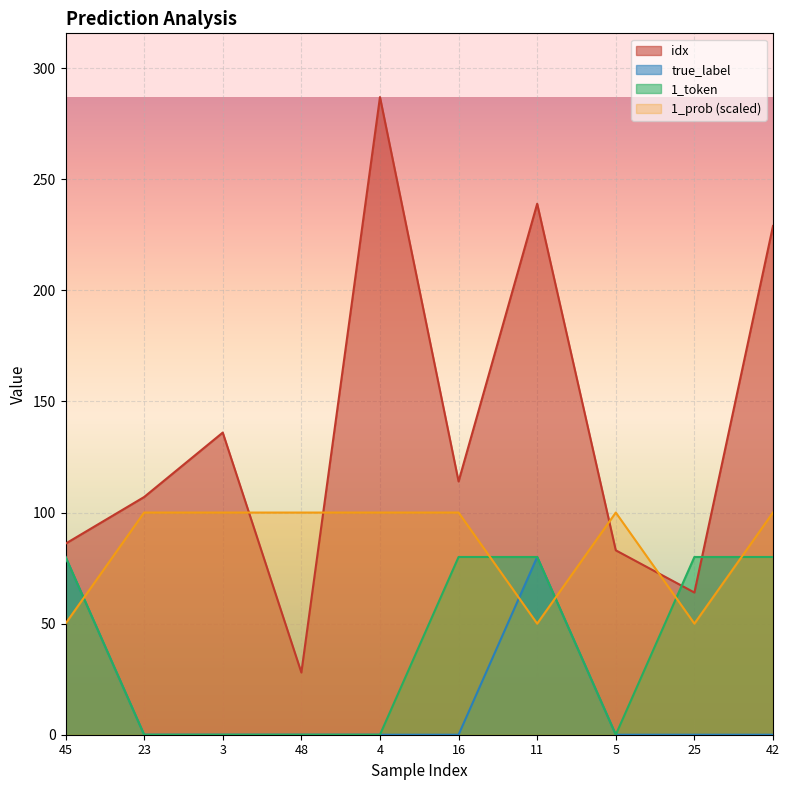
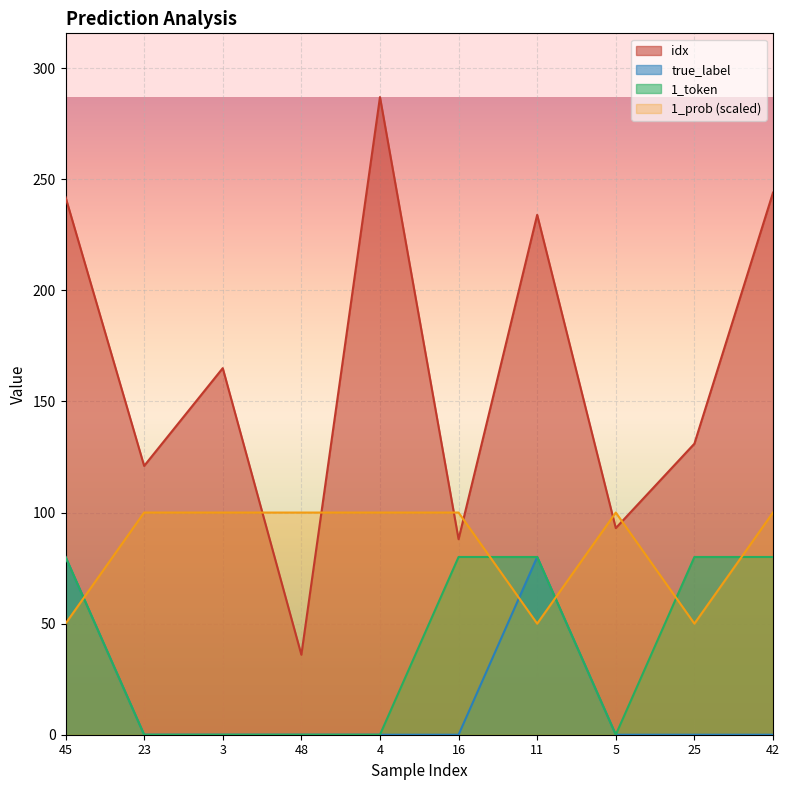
  {
    "idx": {
-     "45": 86,
-     "23": 107,
-     "3": 136,
-     "48": 28,
+     "45": 242,
+     "23": 121,
+     "3": 165,
+     "48": 36,
      "4": 287,
-     "16": 114,
-     "11": 239,
-     "5": 83,
-     "25": 64,
-     "42": 229
+     "16": 88,
+     "11": 234,
+     "5": 93,
+     "25": 131,
+     "42": 244
    },
    "true_label": {
      "16": 0,
      "25": 0,
      "42": 0
    },
    "1_token": {
      "16": 80,
      "25": 80,
      "42": 80
    },
    "1_prob (scaled)": {
      "45": 50,
      "23": 100,
      "3": 100,
      "48": 100,
      "4": 100,
      "16": 100,
      "11": 50,
      "5": 100,
      "25": 50,
      "42": 100
    }
  }
